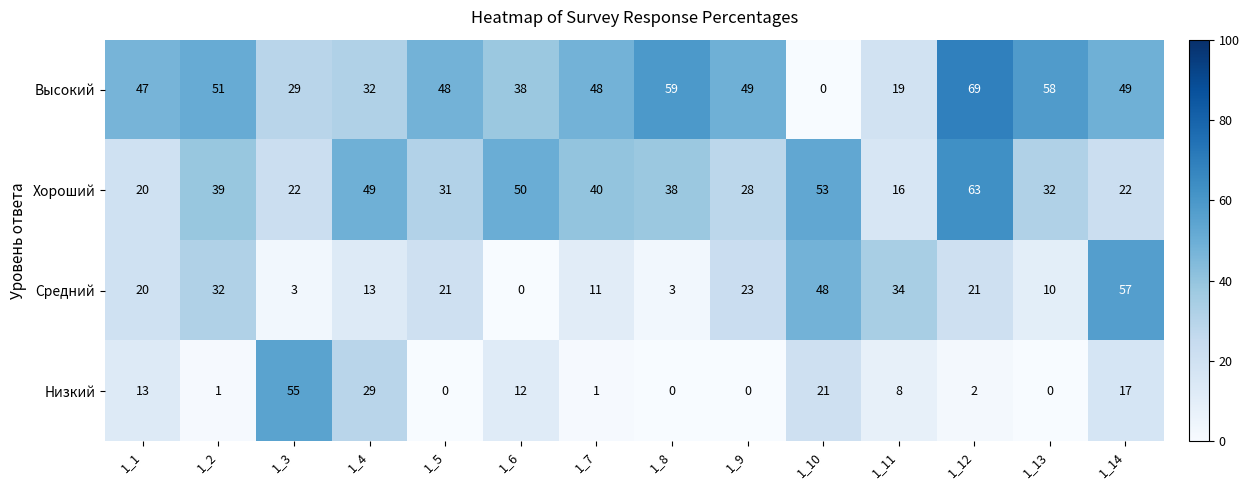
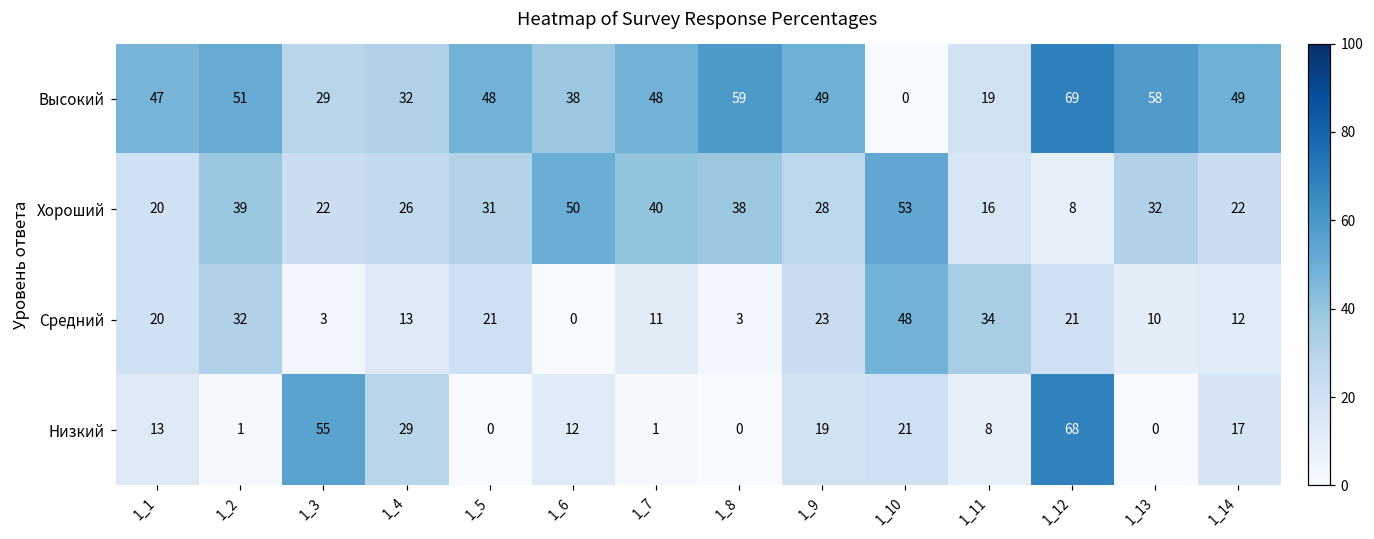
  {
    "Высокий": {
      "1_1": 47,
      "1_2": 51,
      "1_3": 29,
      "1_4": 32,
      "1_5": 48,
      "1_6": 38,
      "1_7": 48,
      "1_8": 59,
      "1_9": 49,
      "1_10": 0,
      "1_11": 19,
      "1_12": 69,
      "1_13": 58,
      "1_14": 49
    },
    "Хороший": {
      "1_1": 20,
      "1_2": 39,
      "1_3": 22,
-     "1_4": 49,
+     "1_4": 26,
      "1_5": 31,
      "1_6": 50,
      "1_7": 40,
      "1_8": 38,
      "1_9": 28,
      "1_10": 53,
      "1_11": 16,
-     "1_12": 63,
+     "1_12": 8,
      "1_13": 32,
      "1_14": 22
    },
    "Средний": {
      "1_1": 20,
      "1_2": 32,
      "1_3": 3,
      "1_4": 13,
      "1_5": 21,
      "1_6": 0,
      "1_7": 11,
      "1_8": 3,
      "1_9": 23,
      "1_10": 48,
      "1_11": 34,
      "1_12": 21,
      "1_13": 10,
-     "1_14": 57
+     "1_14": 12
    },
    "Низкий": {
      "1_1": 13,
      "1_2": 1,
      "1_3": 55,
      "1_4": 29,
      "1_5": 0,
      "1_6": 12,
      "1_7": 1,
      "1_8": 0,
-     "1_9": 0,
+     "1_9": 19,
      "1_10": 21,
      "1_11": 8,
-     "1_12": 2,
+     "1_12": 68,
      "1_13": 0,
      "1_14": 17
    }
  }
